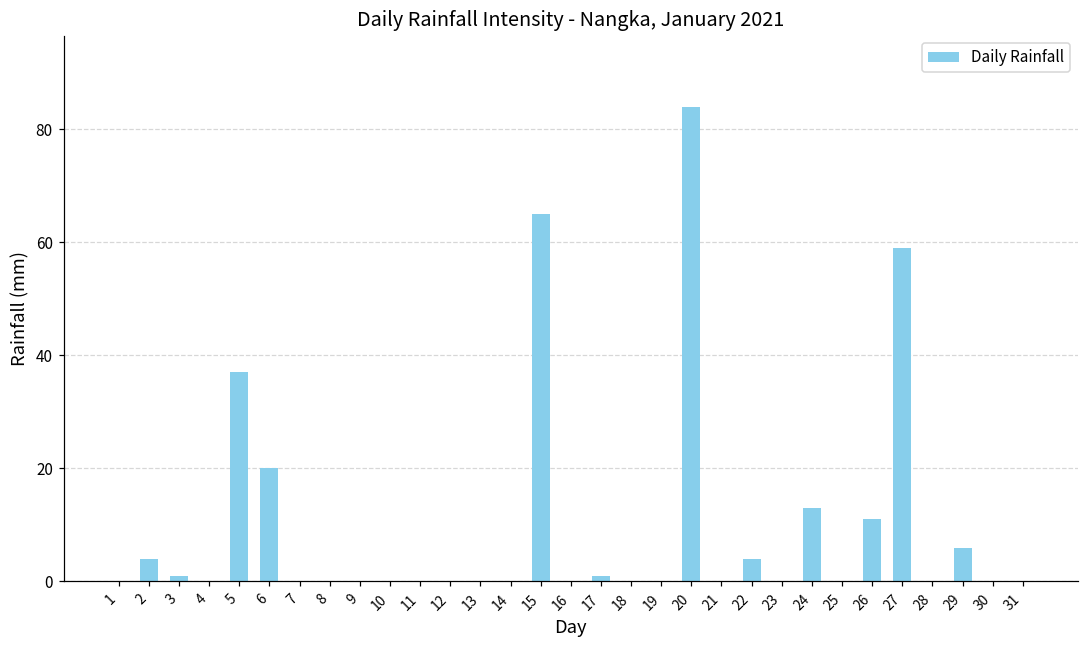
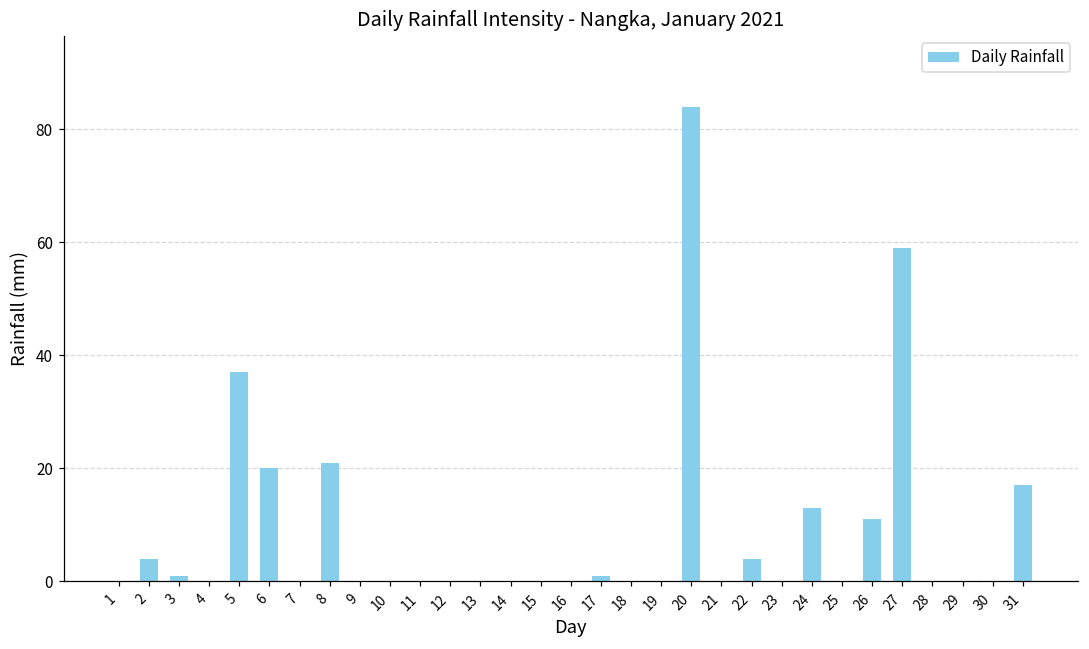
  {
    "1": 0,
    "2": 4,
    "3": 1,
    "4": 0,
    "5": 37,
    "6": 20,
    "7": 0,
-   "8": 0,
+   "8": 21,
    "9": 0,
    "10": 0,
    "11": 0,
    "12": 0,
    "13": 0,
    "14": 0,
-   "15": 65,
+   "15": 0,
    "16": 0,
    "17": 1,
    "18": 0,
    "19": 0,
    "20": 84,
    "21": 0,
    "22": 4,
    "23": 0,
    "24": 13,
    "25": 0,
    "26": 11,
    "27": 59,
    "28": 0,
-   "29": 6,
+   "29": 0,
    "30": 0,
-   "31": 0
+   "31": 17
  }
